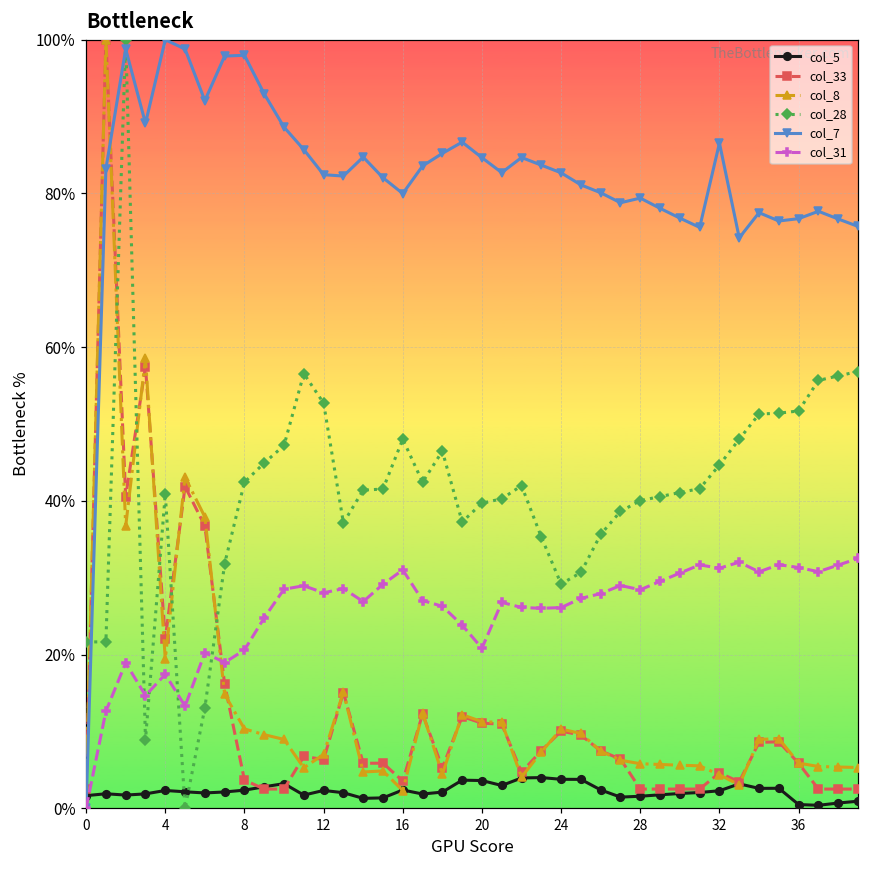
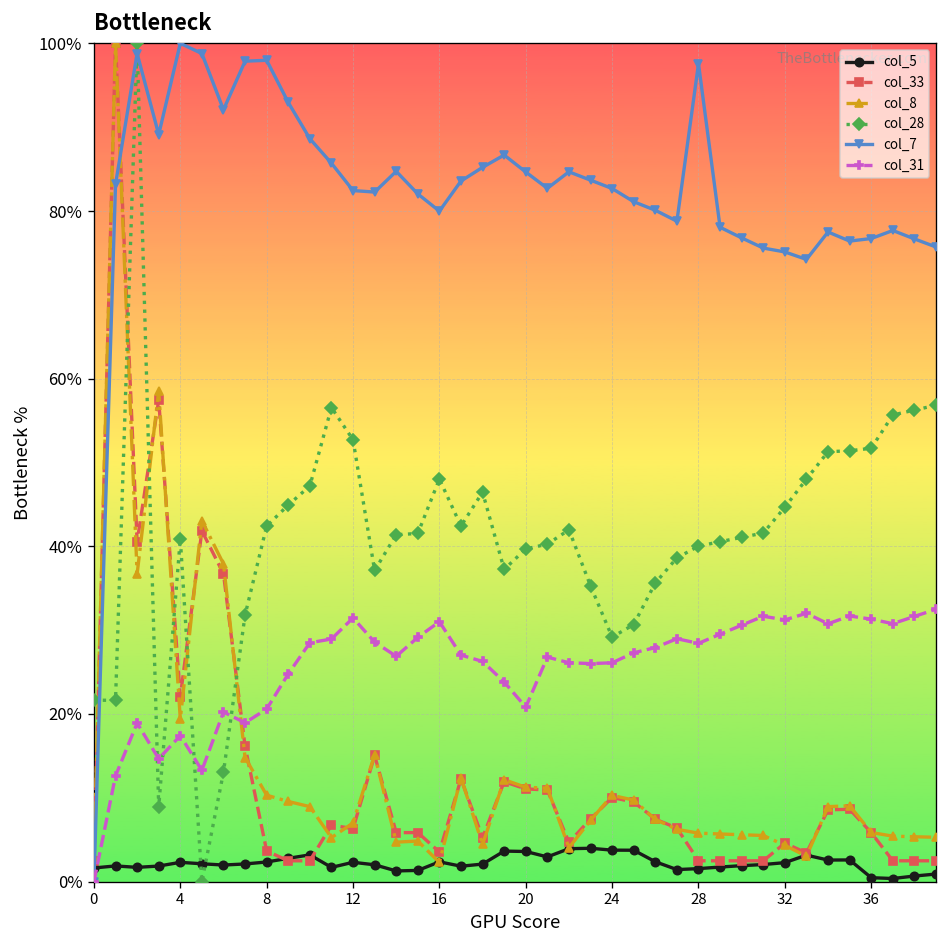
  {
    "col_5": {
      "0": "2%",
      "4": "2%",
      "8": "2%",
      "12": "2%",
      "20": "4%",
      "24": "4%",
      "28": "2%",
      "32": "2%",
      "36": "0%"
    },
    "col_33": {
      "4": "22%",
      "8": "4%",
      "12": "6%",
      "16": "4%",
      "28": "2%"
    },
    "col_8": {
      "4": "19%",
      "8": "10%",
      "12": "7%",
      "28": "6%"
    },
    "col_28": {
      "0": "22%",
      "4": "41%",
      "8": "42%",
      "12": "53%",
      "16": "48%",
      "20": "40%",
      "24": "29%",
      "28": "40%",
      "32": "45%",
      "36": "52%"
    },
    "col_7": {
      "4": "100%",
      "8": "98%",
      "12": "82%",
      "16": "80%",
      "20": "85%",
      "24": "83%",
-     "28": "79%",
-     "32": "87%",
+     "28": "98%",
+     "32": "75%",
      "36": "77%"
    },
    "col_31": {
      "4": "17%",
      "8": "21%",
-     "12": "28%",
+     "12": "31%",
      "16": "31%",
      "20": "21%",
      "24": "26%",
      "28": "28%",
      "32": "31%",
      "36": "31%"
    }
  }
